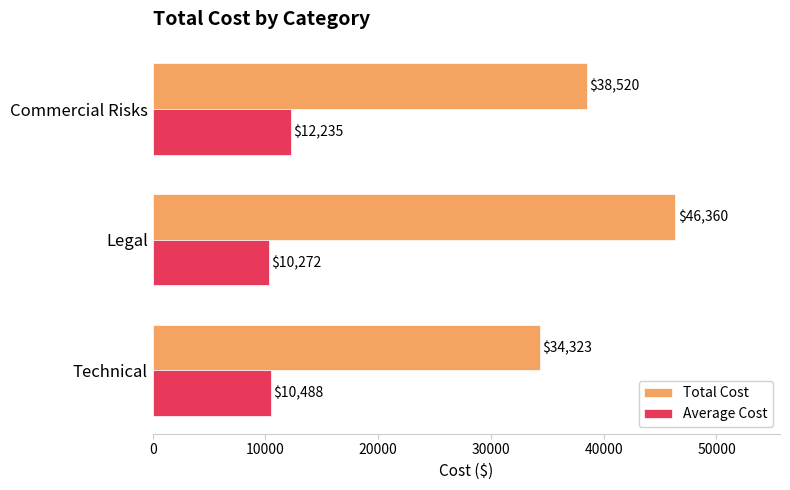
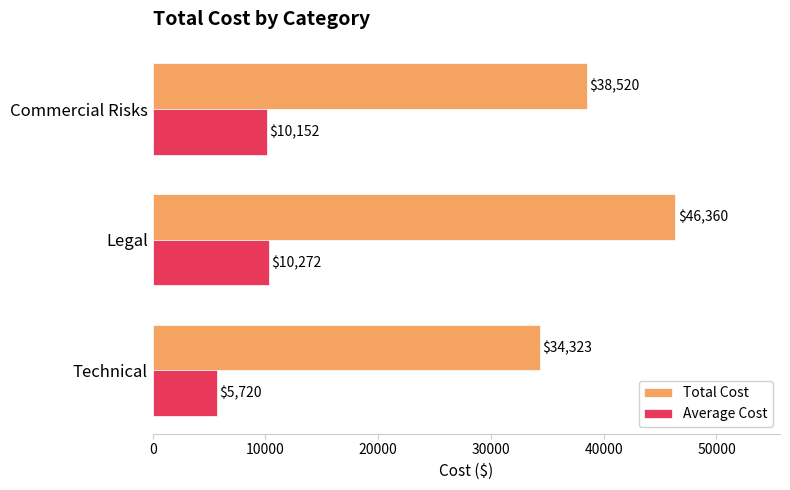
  {
    "Total Cost": {
      "Commercial Risks": "$38,520",
      "Legal": "$46,360",
      "Technical": "$34,323"
    },
    "Average Cost": {
-     "Commercial Risks": "$12,235",
+     "Commercial Risks": "$10,152",
      "Legal": "$10,272",
-     "Technical": "$10,488"
+     "Technical": "$5,720"
    }
  }
